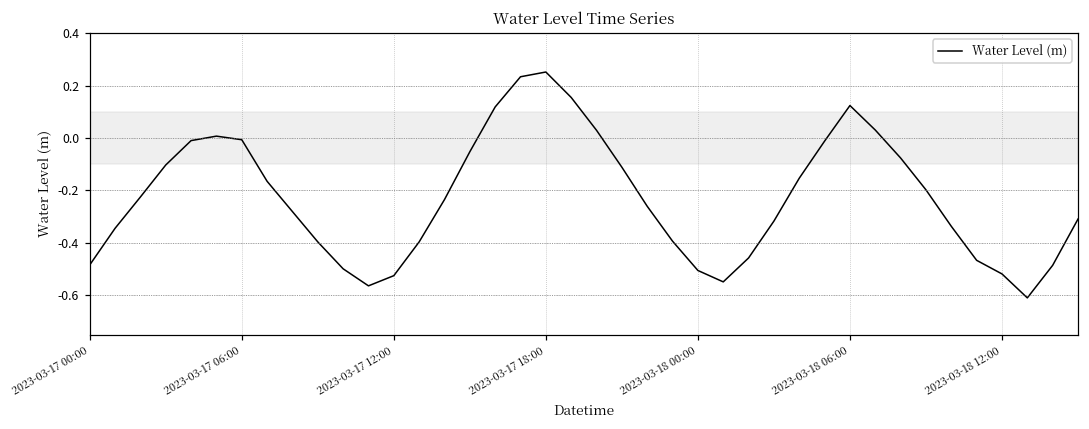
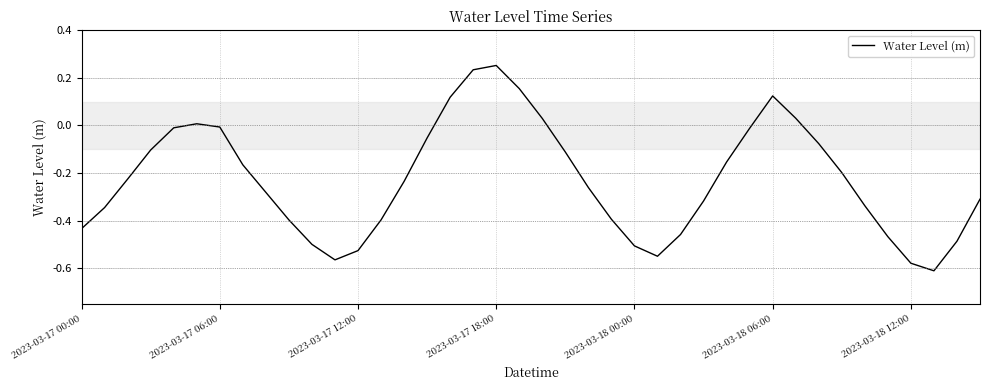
  {
-   "2023-03-17 00:00": -0.48,
+   "2023-03-17 00:00": -0.43,
    "2023-03-17 06:00": -0.01,
    "2023-03-17 12:00": -0.53,
    "2023-03-17 18:00": 0.25,
    "2023-03-18 00:00": -0.51,
    "2023-03-18 06:00": 0.12,
-   "2023-03-18 12:00": -0.52
+   "2023-03-18 12:00": -0.58
  }
